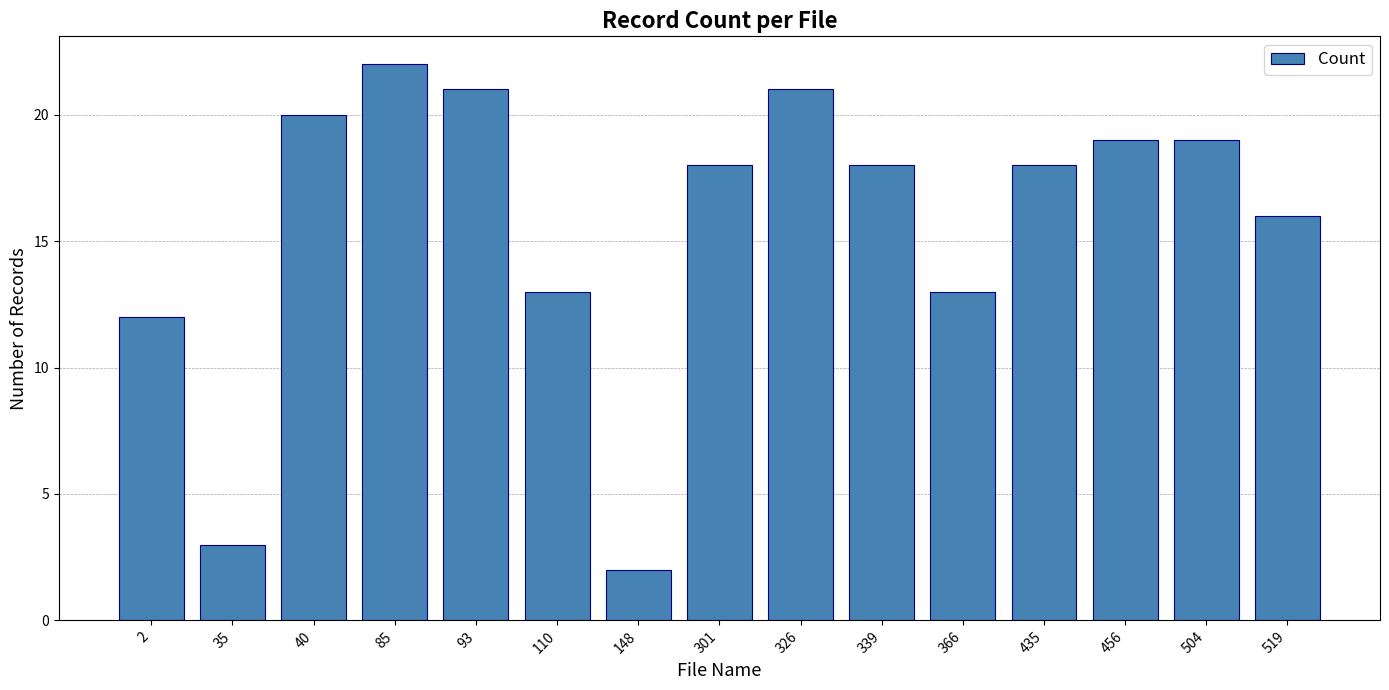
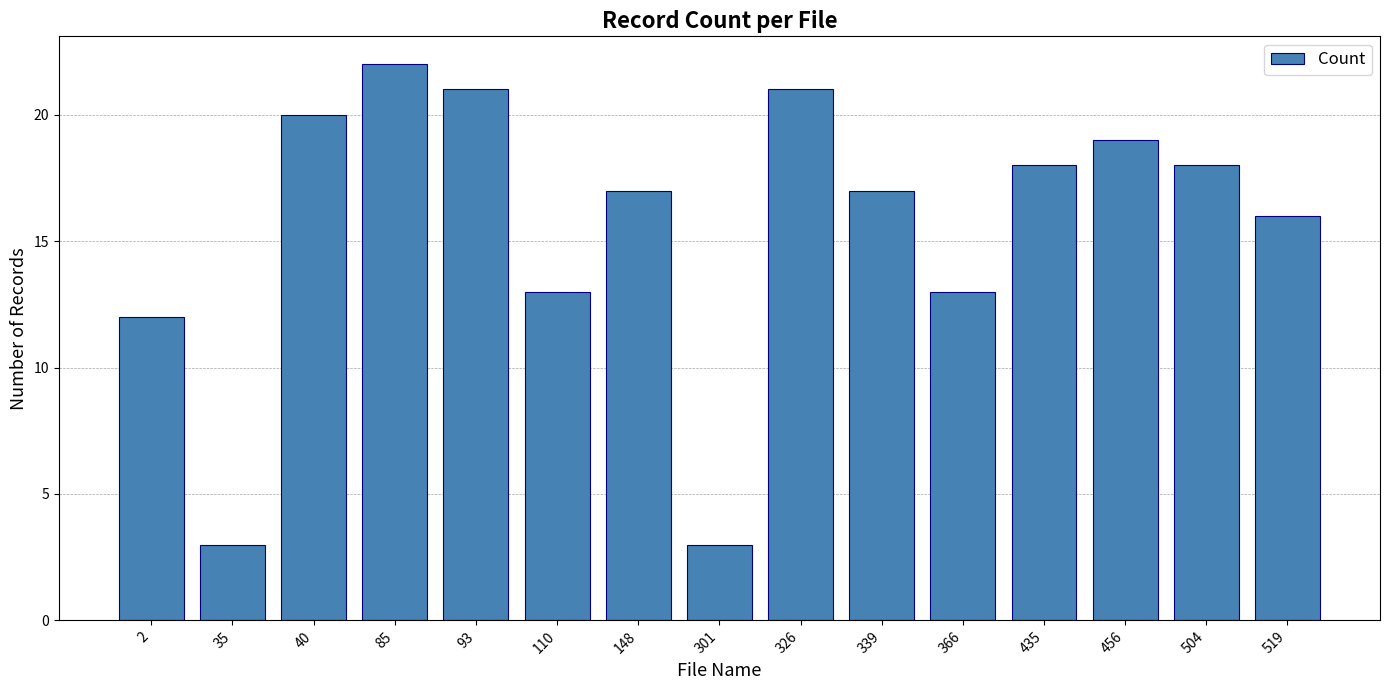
  {
    "2": 12,
    "35": 3,
    "40": 20,
    "85": 22,
    "93": 21,
    "110": 13,
-   "148": 2,
-   "301": 18,
+   "148": 17,
+   "301": 3,
    "326": 21,
-   "339": 18,
+   "339": 17,
    "366": 13,
    "435": 18,
    "456": 19,
-   "504": 19,
+   "504": 18,
    "519": 16
  }
